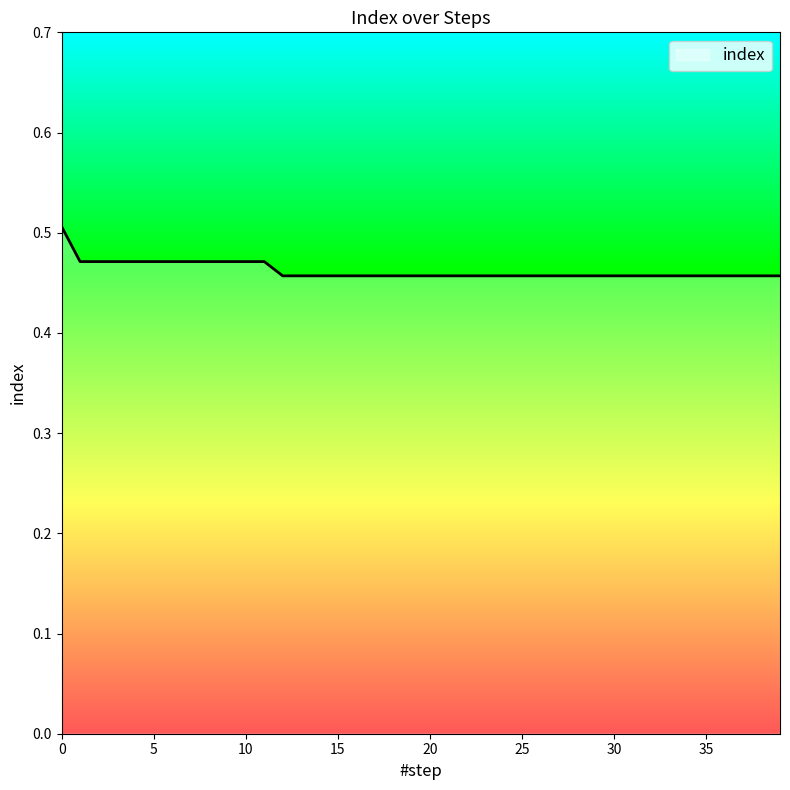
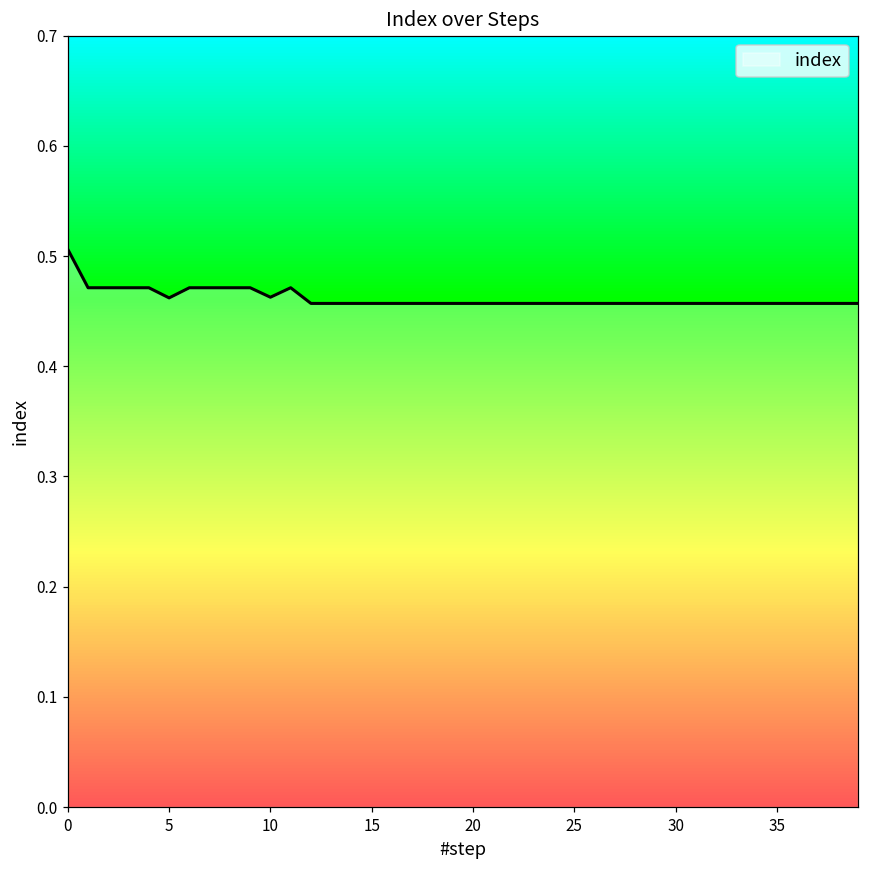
  {
    "0": 0.506,
-   "5": 0.471,
-   "10": 0.471,
+   "5": 0.462,
+   "10": 0.463,
    "15": 0.457,
    "20": 0.457,
    "25": 0.457,
    "30": 0.457,
    "35": 0.457
  }
